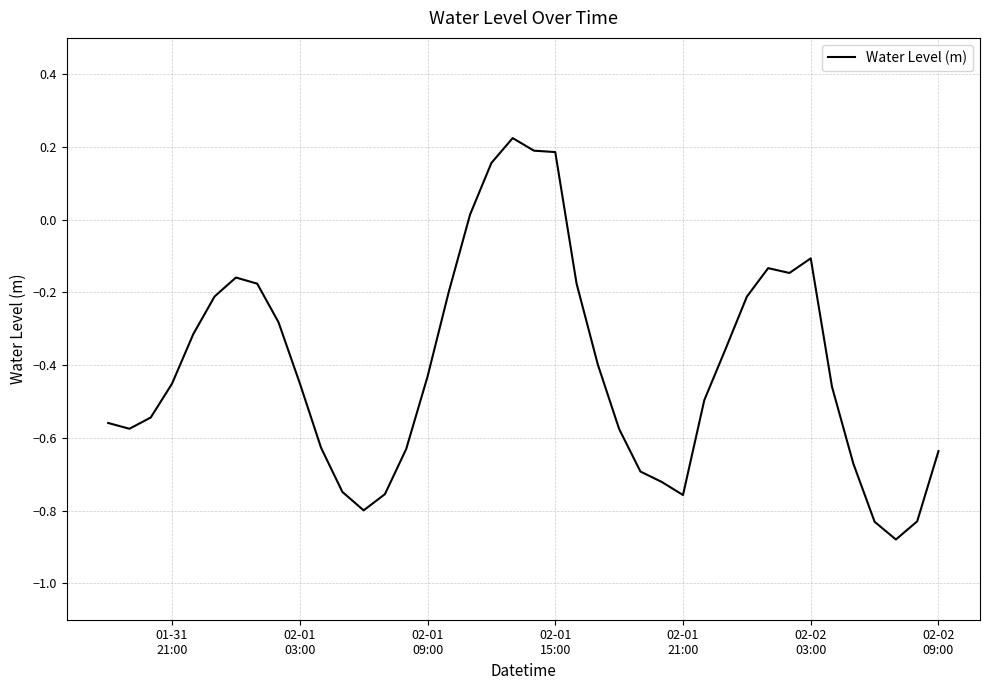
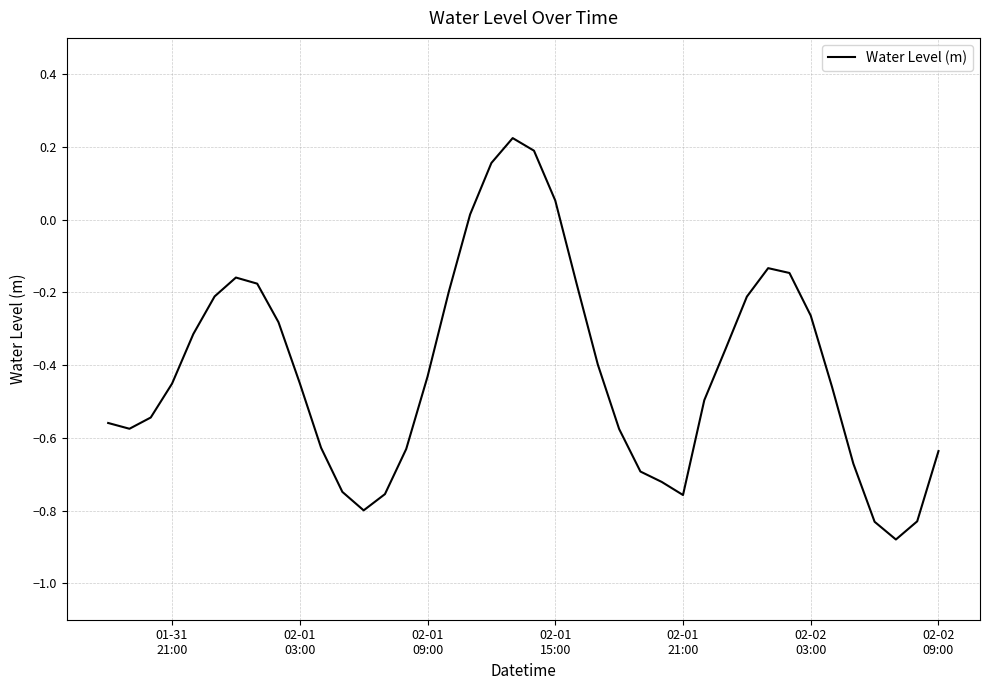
  {
    "01-31 21:00": -0.45,
    "02-01 03:00": -0.45,
    "02-01 09:00": -0.43,
-   "02-01 15:00": 0.19,
+   "02-01 15:00": 0.05,
    "02-01 21:00": -0.76,
-   "02-02 03:00": -0.11,
+   "02-02 03:00": -0.26,
    "02-02 09:00": -0.64
  }
